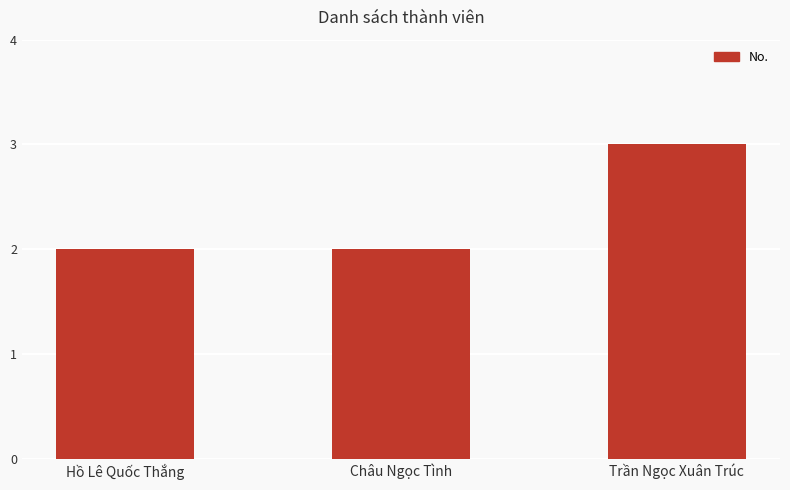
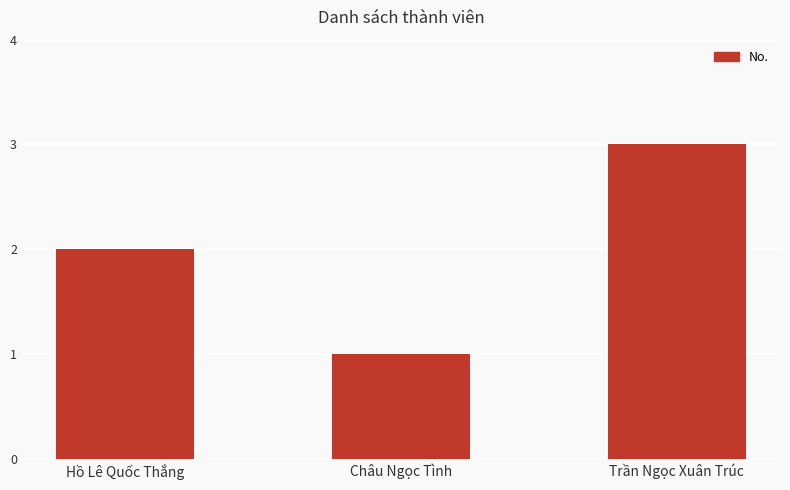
  {
    "Hồ Lê Quốc Thắng": 2,
-   "Châu Ngọc Tình": 2,
+   "Châu Ngọc Tình": 1,
    "Trần Ngọc Xuân Trúc": 3
  }
